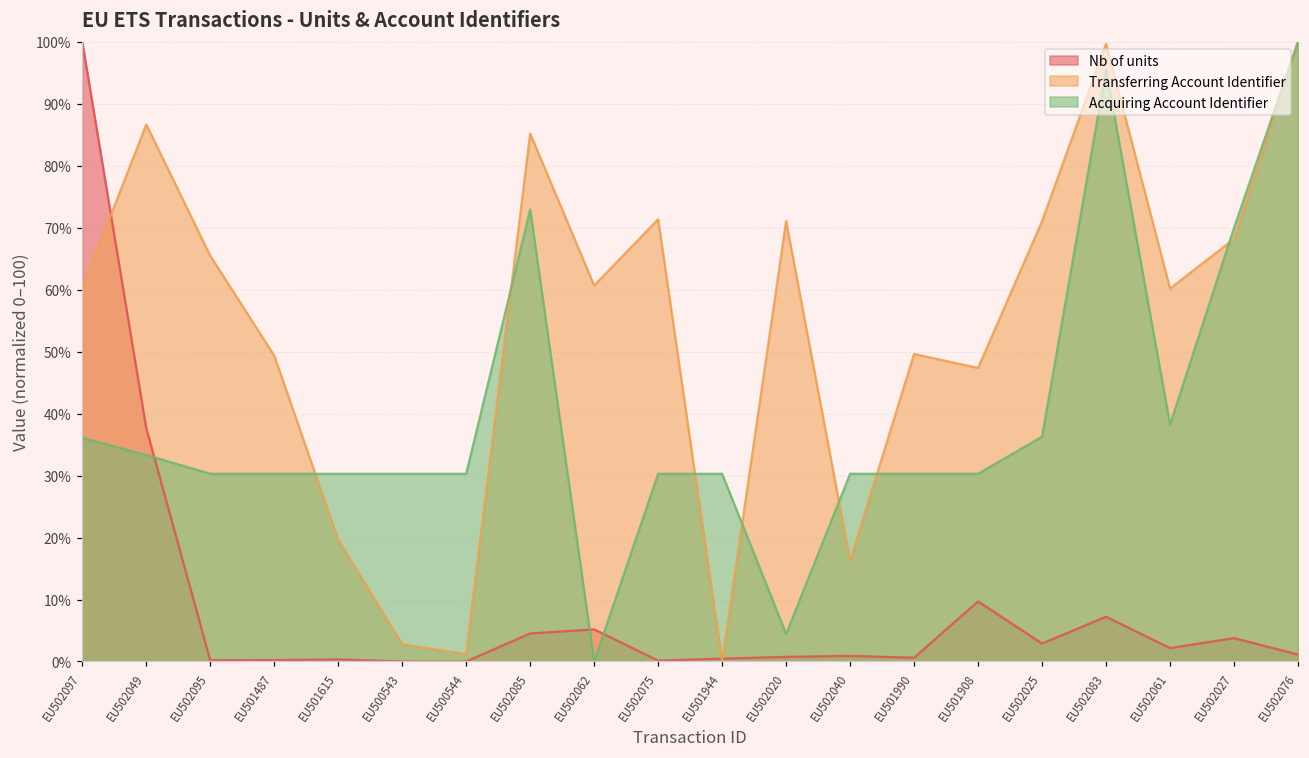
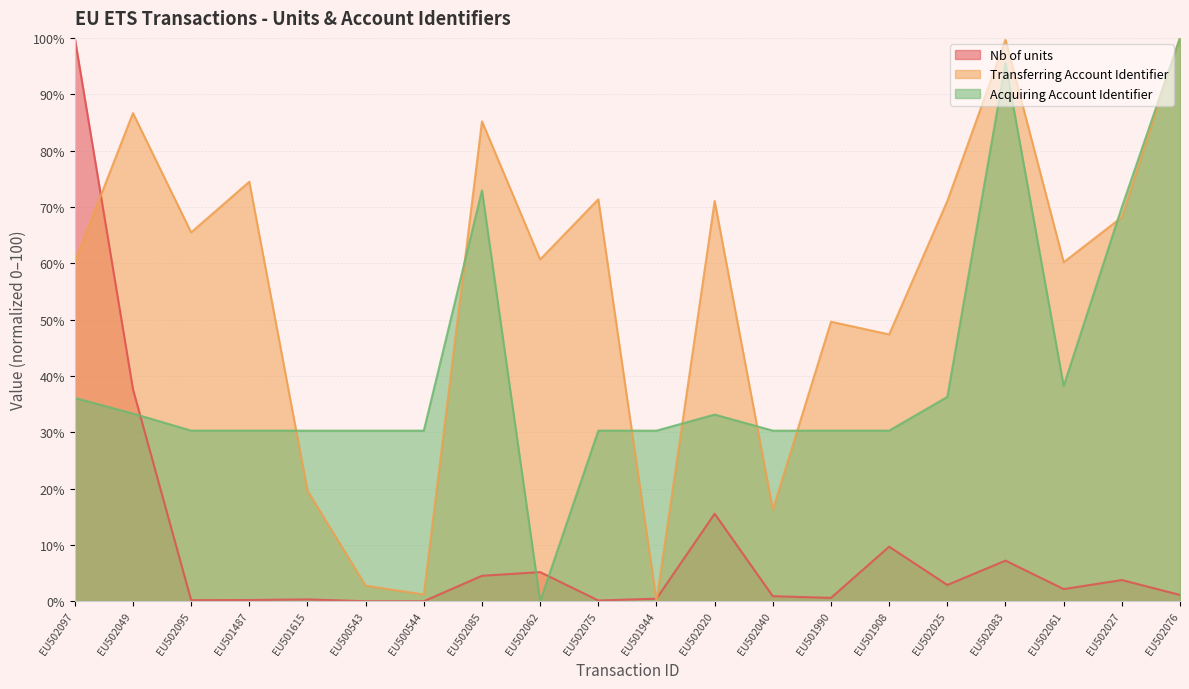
  {
    "Nb of units": {
      "EU502097": "100%",
      "EU502049": "38%",
      "EU502095": "0%",
      "EU501487": "0%",
      "EU501615": "0%",
      "EU500543": "0%",
      "EU500544": "0%",
      "EU502085": "5%",
      "EU502062": "5%",
      "EU502075": "0%",
      "EU501944": "0%",
-     "EU502020": "1%",
+     "EU502020": "16%",
      "EU502040": "1%",
      "EU501990": "1%",
      "EU501908": "10%",
      "EU502025": "3%",
      "EU502083": "7%",
      "EU502061": "2%",
      "EU502027": "4%",
      "EU502076": "1%"
    },
    "Transferring Account Identifier": {
      "EU502097": "60%",
      "EU502049": "87%",
      "EU502095": "65%",
-     "EU501487": "49%",
+     "EU501487": "74%",
      "EU501615": "20%",
      "EU500543": "3%",
      "EU500544": "1%",
      "EU502085": "85%",
      "EU502062": "61%",
      "EU502075": "71%",
      "EU501944": "0%",
      "EU502020": "71%",
      "EU502040": "16%",
      "EU501990": "50%",
      "EU501908": "47%",
      "EU502025": "71%",
      "EU502083": "100%",
      "EU502061": "60%",
      "EU502027": "68%"
    },
    "Acquiring Account Identifier": {
      "EU502097": "36%",
      "EU502049": "33%",
      "EU502095": "30%",
      "EU501487": "30%",
      "EU501615": "30%",
      "EU500543": "30%",
      "EU500544": "30%",
      "EU502085": "73%",
      "EU502062": "0%",
      "EU502075": "30%",
      "EU501944": "30%",
-     "EU502020": "4%",
+     "EU502020": "33%",
      "EU502040": "30%",
      "EU501990": "30%",
      "EU501908": "30%",
      "EU502025": "36%",
      "EU502061": "38%",
      "EU502027": "70%"
    }
  }
